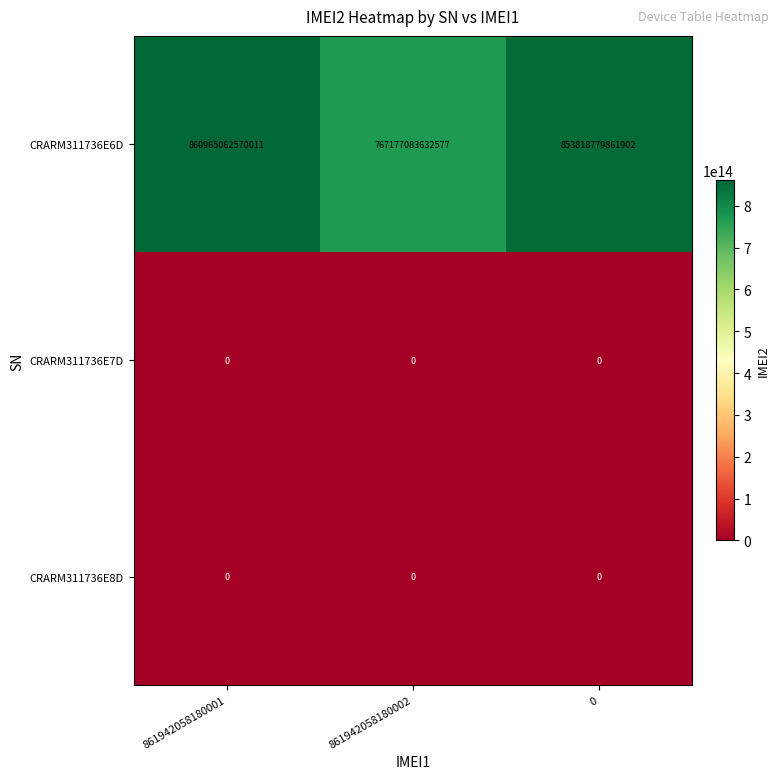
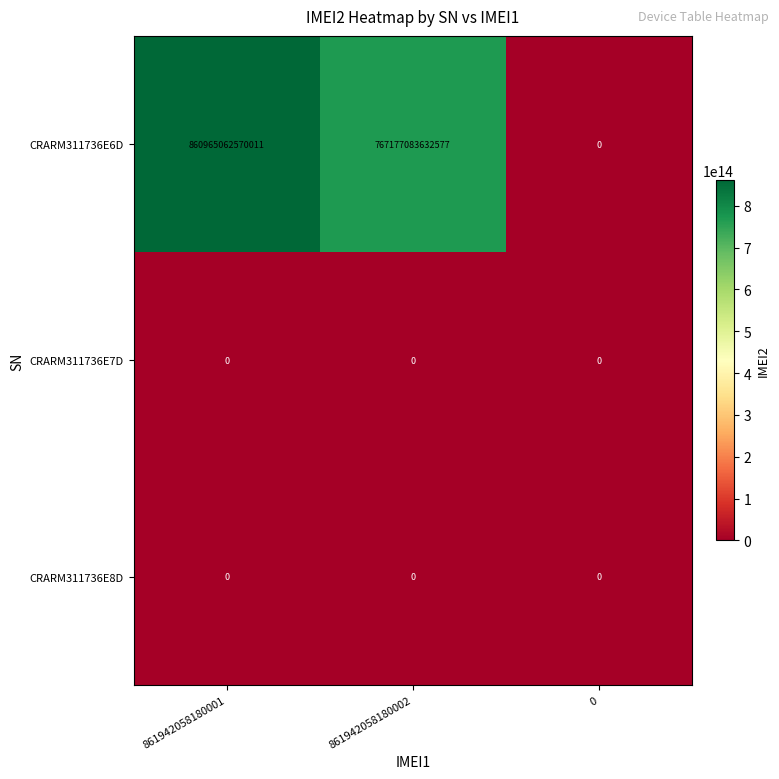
  {
    "CRARM311736E6D": {
      "861942058180001": 860965062570011,
      "861942058180002": 767177083632577,
-     "0": 853818779861902
+     "0": 0
    },
    "CRARM311736E7D": {
      "861942058180001": 0,
      "861942058180002": 0,
      "0": 0
    },
    "CRARM311736E8D": {
      "861942058180001": 0,
      "861942058180002": 0,
      "0": 0
    }
  }
